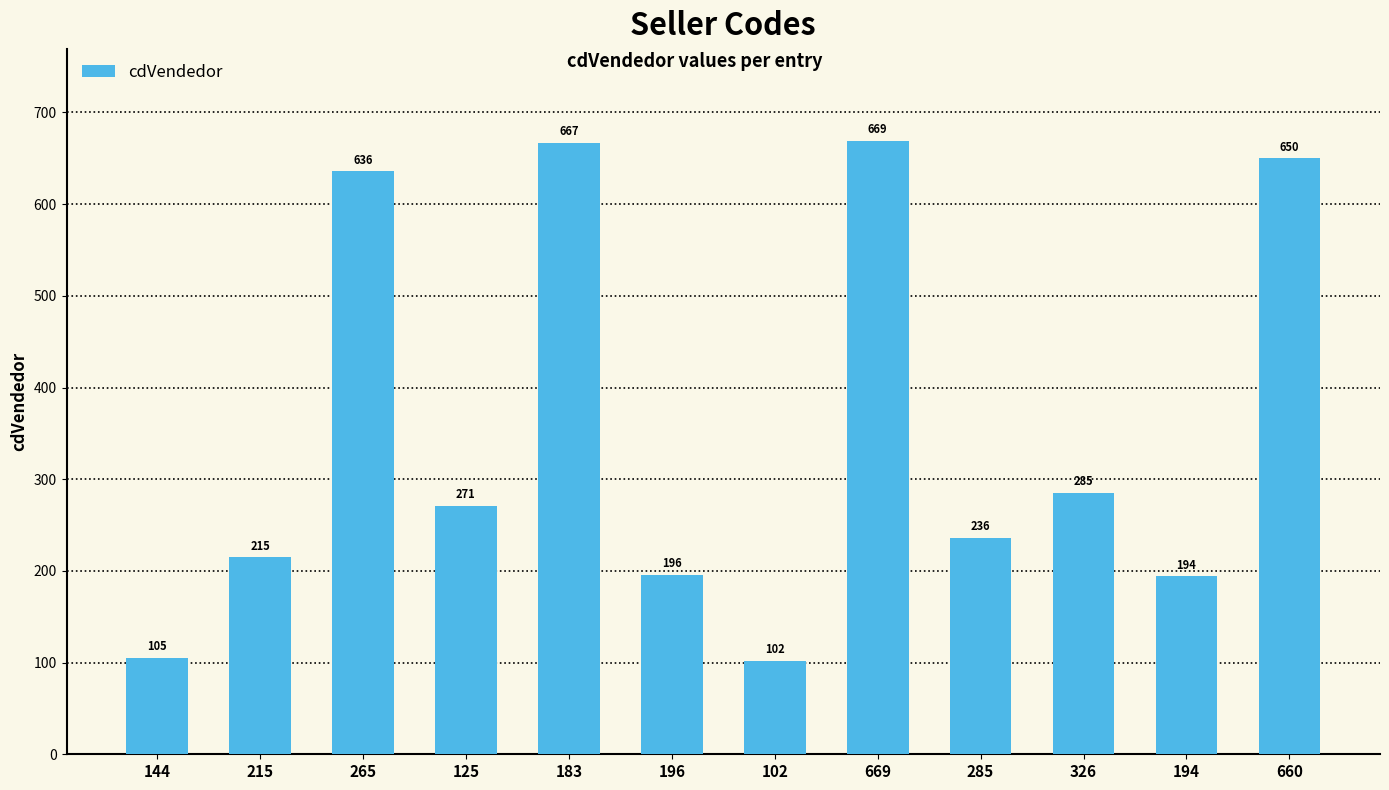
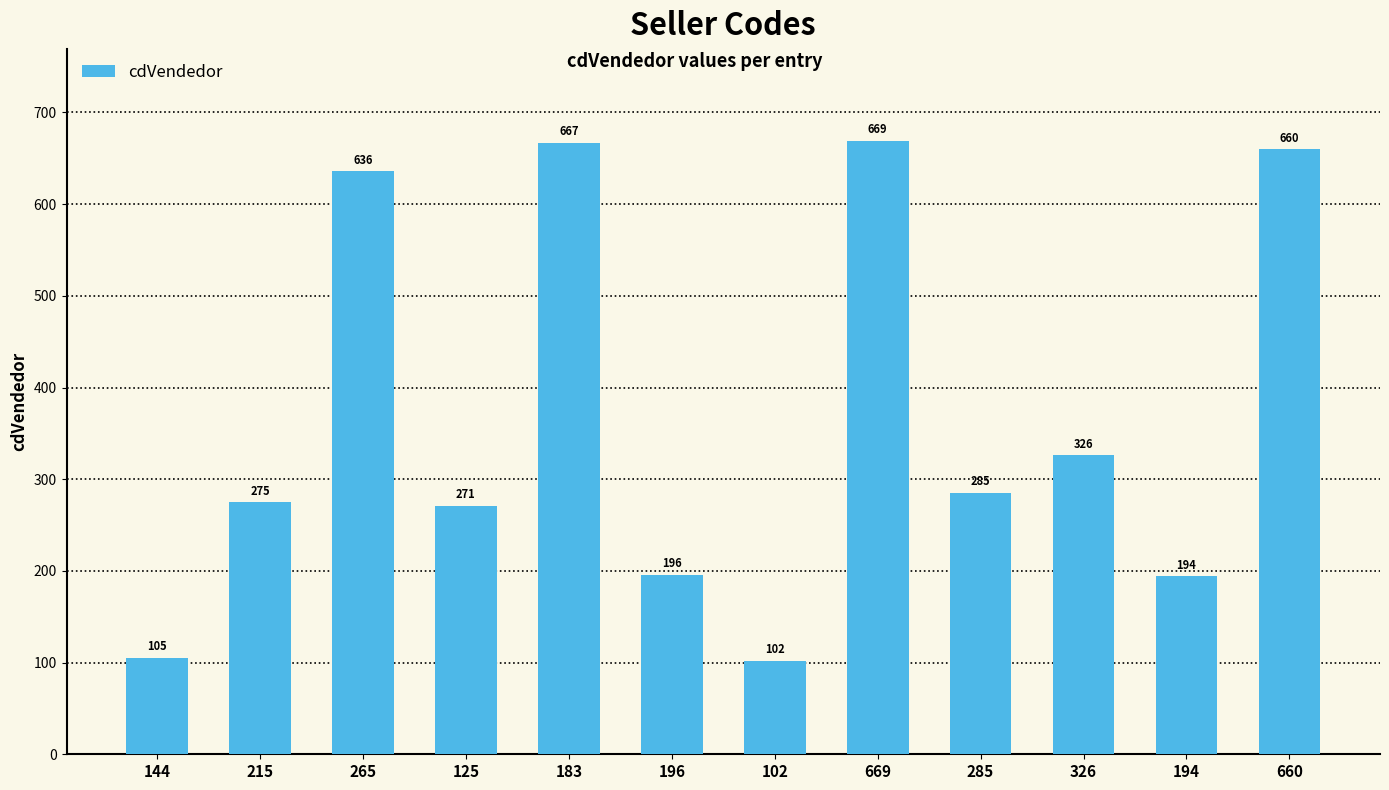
  {
    "144": 105,
-   "215": 215,
+   "215": 275,
    "265": 636,
    "125": 271,
    "183": 667,
    "196": 196,
    "102": 102,
    "669": 669,
-   "285": 236,
-   "326": 285,
+   "285": 285,
+   "326": 326,
    "194": 194,
-   "660": 650
+   "660": 660
  }
